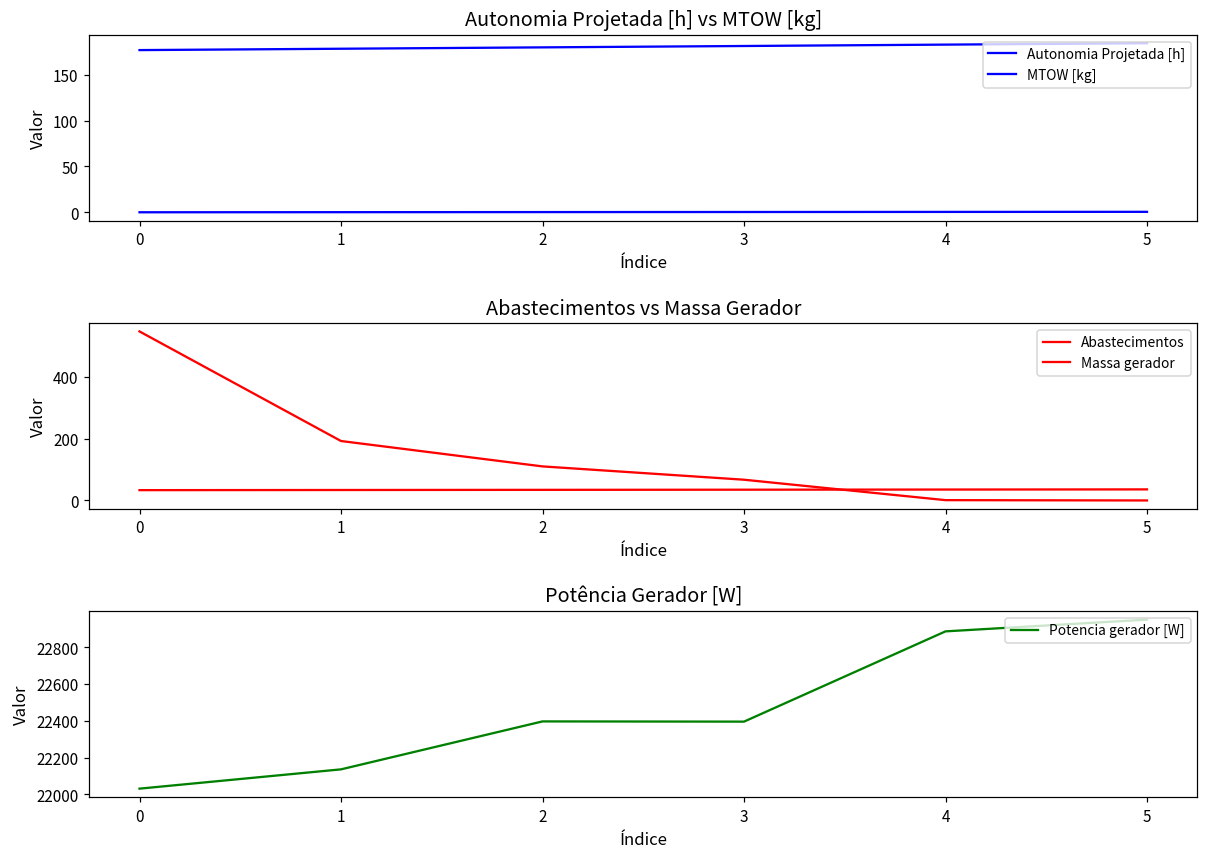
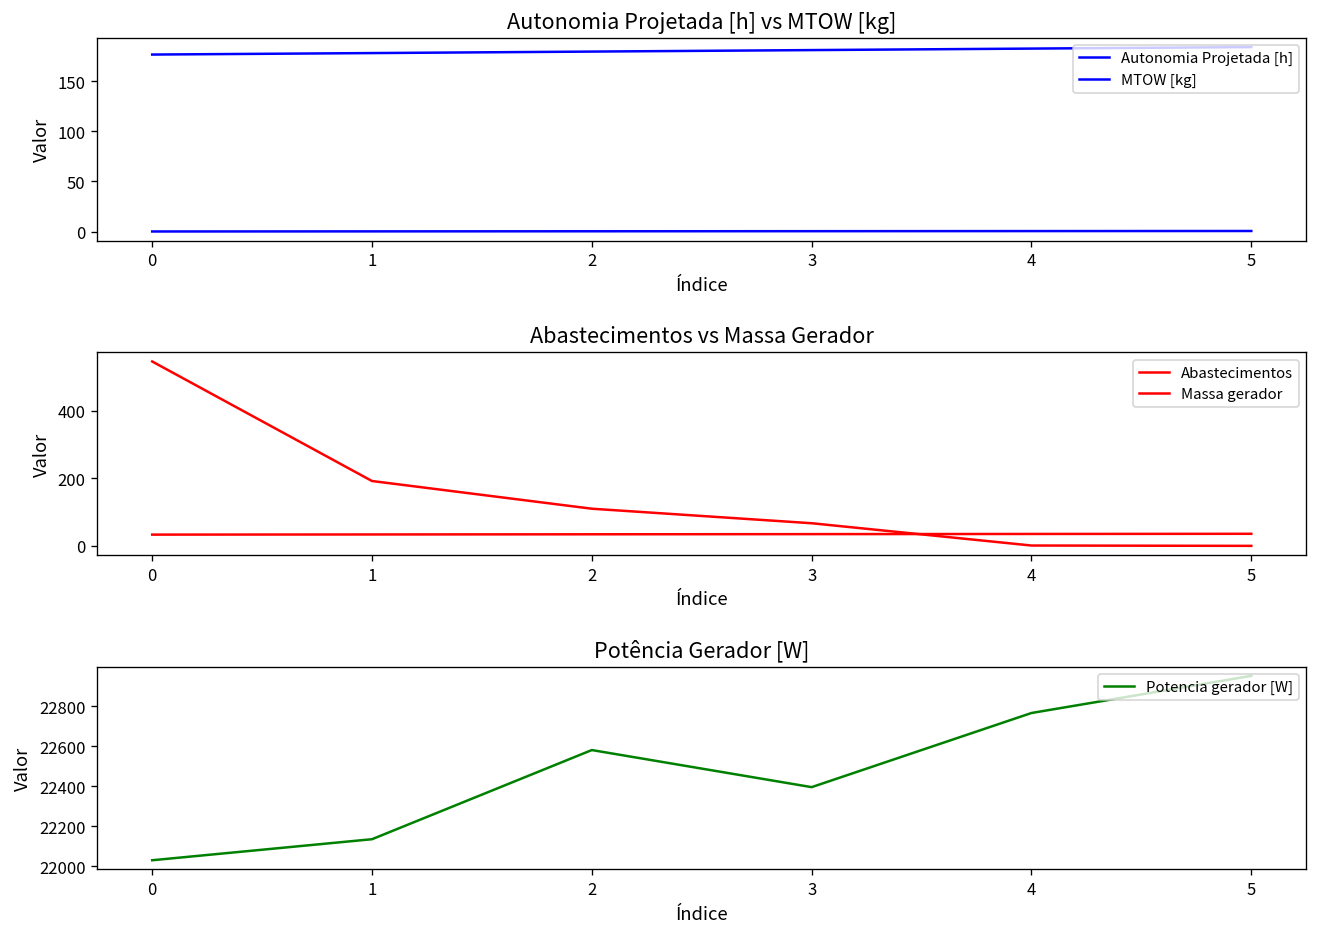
  {
    "Potência Gerador [W]": {
      "0": 22030,
      "1": 22140,
-     "2": 22400,
+     "2": 22580,
      "3": 22400,
-     "4": 22890
+     "4": 22770
    }
  }
